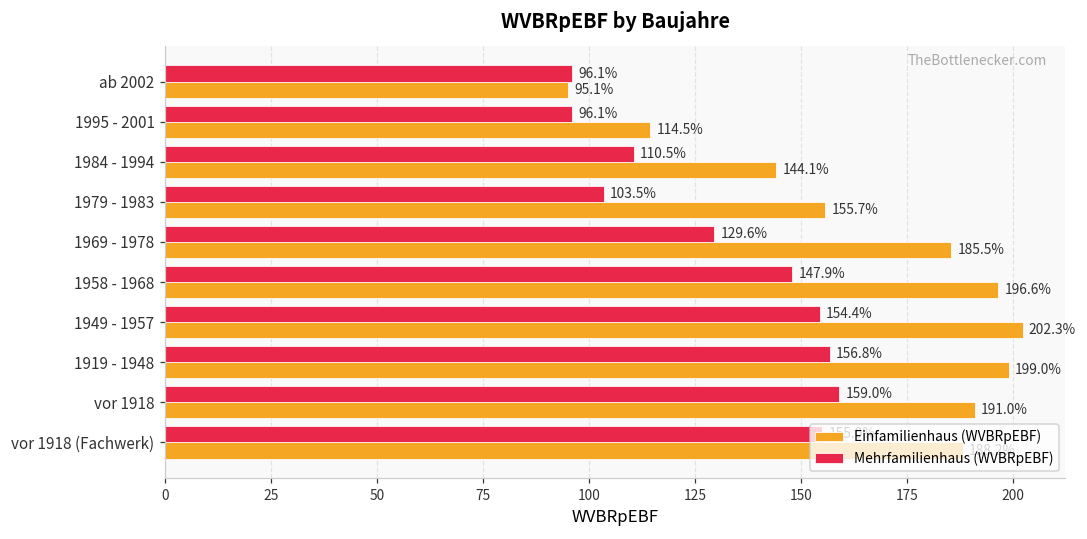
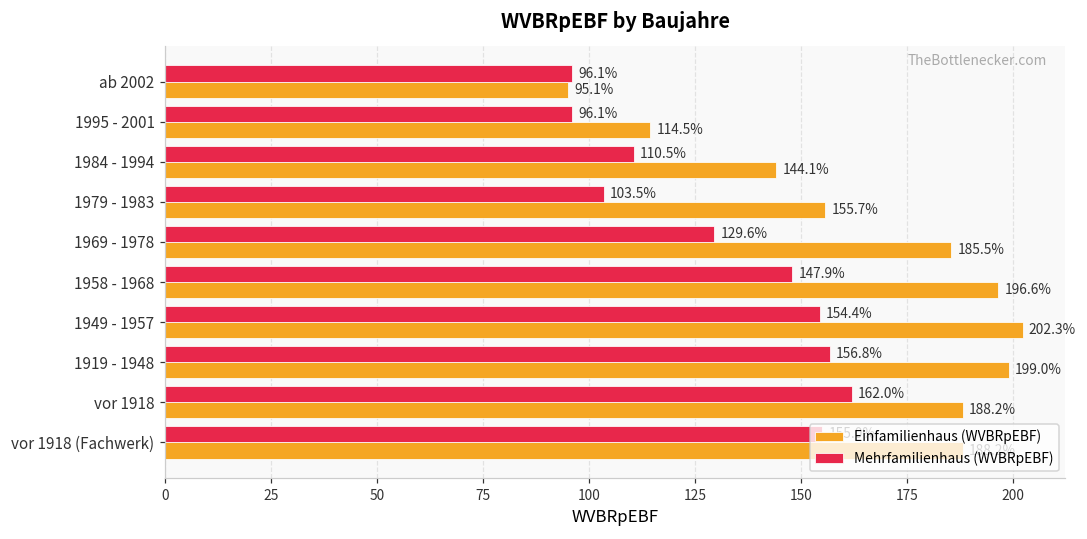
  {
    "Einfamilienhaus (WVBRpEBF)": {
      "ab 2002": "95.1%",
      "1995 - 2001": "114.5%",
      "1984 - 1994": "144.1%",
      "1979 - 1983": "155.7%",
      "1969 - 1978": "185.5%",
      "1958 - 1968": "196.6%",
      "1949 - 1957": "202.3%",
      "1919 - 1948": "199.0%",
-     "vor 1918": "191.0%"
+     "vor 1918": "188.2%"
    },
    "Mehrfamilienhaus (WVBRpEBF)": {
      "ab 2002": "96.1%",
      "1995 - 2001": "96.1%",
      "1984 - 1994": "110.5%",
      "1979 - 1983": "103.5%",
      "1969 - 1978": "129.6%",
      "1958 - 1968": "147.9%",
      "1949 - 1957": "154.4%",
      "1919 - 1948": "156.8%",
-     "vor 1918": "159.0%"
+     "vor 1918": "162.0%"
    }
  }
